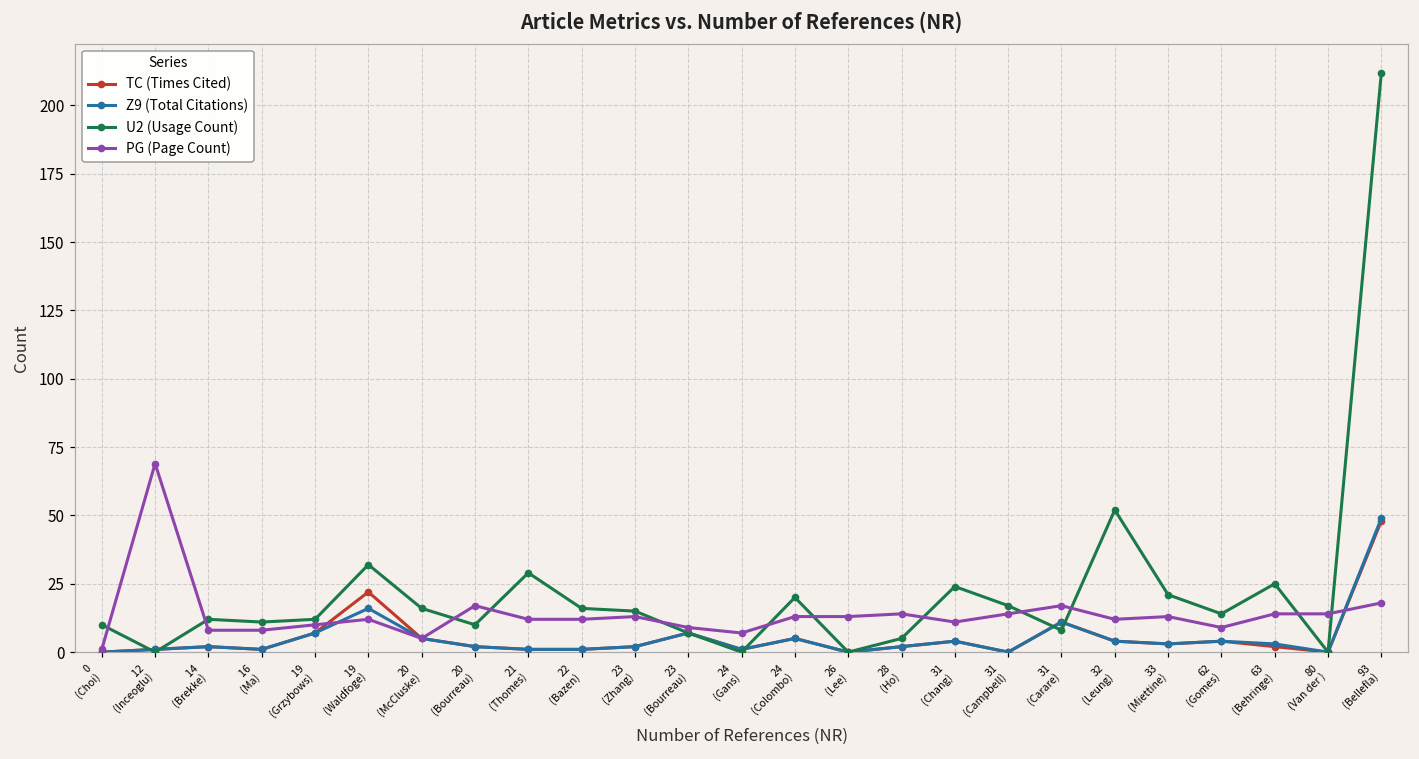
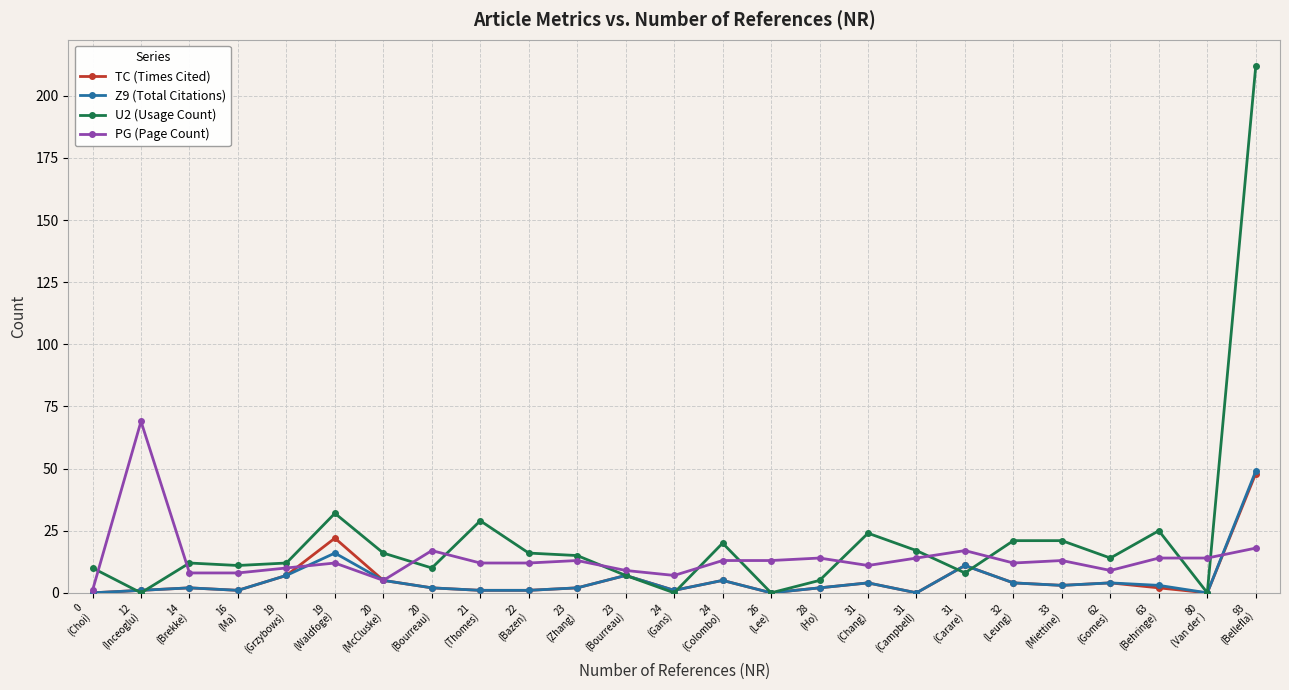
  {
    "TC (Times Cited)": {
      "19 (Waldfoge)": 22
    },
    "Z9 (Total Citations)": {
      "19 (Waldfoge)": 16
    },
    "U2 (Usage Count)": {
      "0 (Choi)": 10,
      "14 (Brekke)": 12,
      "16 (Ma)": 11,
      "19 (Grzybows)": 12,
      "19 (Waldfoge)": 32,
      "20 (McCluske)": 16,
      "20 (Bourreau)": 10,
      "21 (Thomes)": 29,
      "22 (Bazen)": 16,
      "23 (Zhang)": 15,
      "24 (Colombo)": 20,
      "28 (Ho)": 5,
      "31 (Chang)": 24,
      "31 (Campbell)": 17,
      "31 (Carare)": 8,
-     "32 (Leung)": 52,
+     "32 (Leung)": 21,
      "33 (Miettine)": 21,
      "62 (Gomes)": 14,
      "63 (Behringe)": 25,
      "93 (Bellefla)": 212
    },
    "PG (Page Count)": {
      "12 (Inceoglu)": 69,
      "14 (Brekke)": 8,
      "16 (Ma)": 8,
      "19 (Grzybows)": 10,
      "19 (Waldfoge)": 12,
      "20 (Bourreau)": 17,
      "21 (Thomes)": 12,
      "22 (Bazen)": 12,
      "23 (Zhang)": 13,
      "23 (Bourreau)": 9,
      "24 (Gans)": 7,
      "24 (Colombo)": 13,
      "26 (Lee)": 13,
      "28 (Ho)": 14,
      "31 (Chang)": 11,
      "31 (Campbell)": 14,
      "31 (Carare)": 17,
      "32 (Leung)": 12,
      "33 (Miettine)": 13,
      "62 (Gomes)": 9,
      "63 (Behringe)": 14,
      "80 (Van der )": 14,
      "93 (Bellefla)": 18
    }
  }
